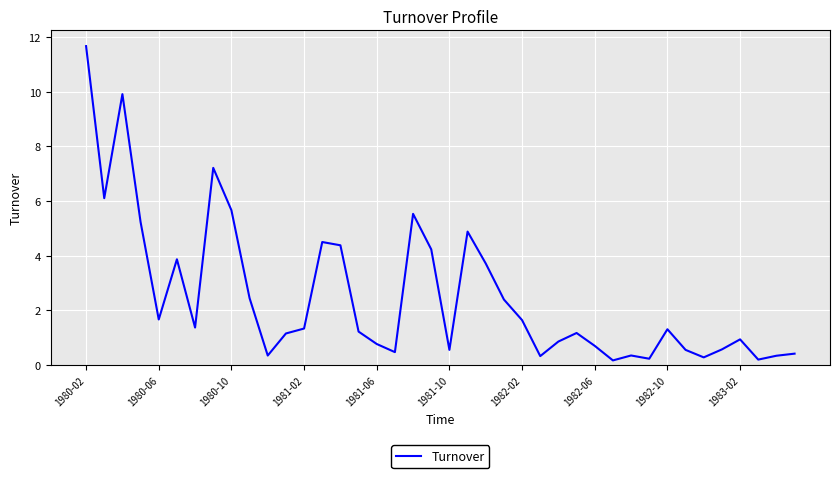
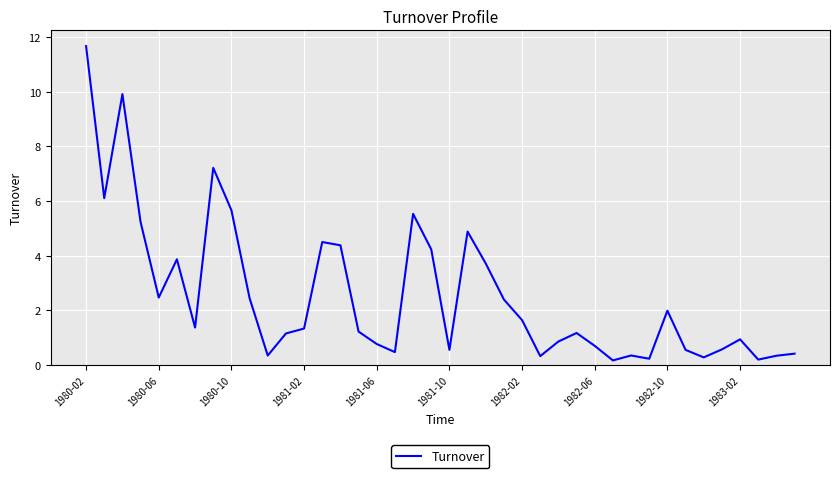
  {
    "1980-02": 11.7,
-   "1980-06": 1.7,
+   "1980-06": 2.5,
    "1980-10": 5.7,
    "1981-02": 1.3,
    "1981-06": 0.8,
    "1981-10": 0.6,
    "1982-02": 1.6,
    "1982-06": 0.7,
-   "1982-10": 1.3,
+   "1982-10": 2.0,
    "1983-02": 0.9
  }
